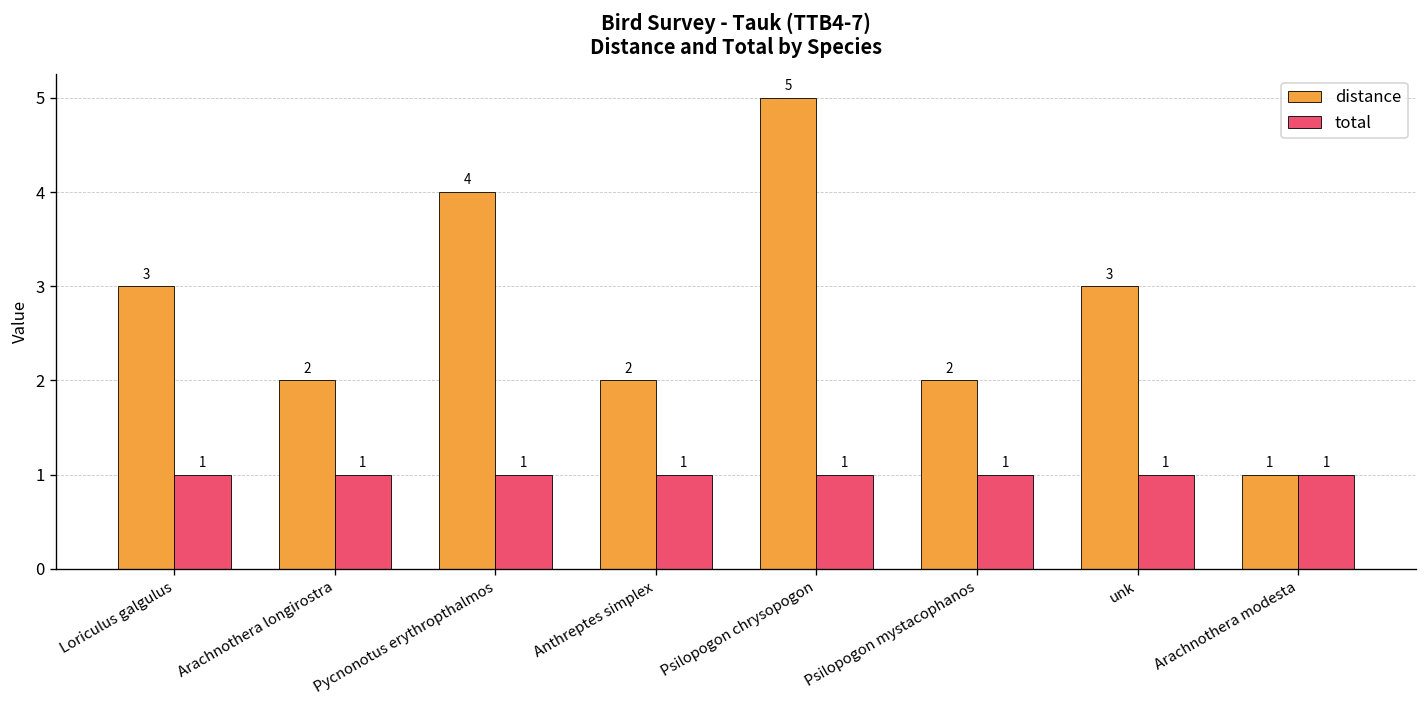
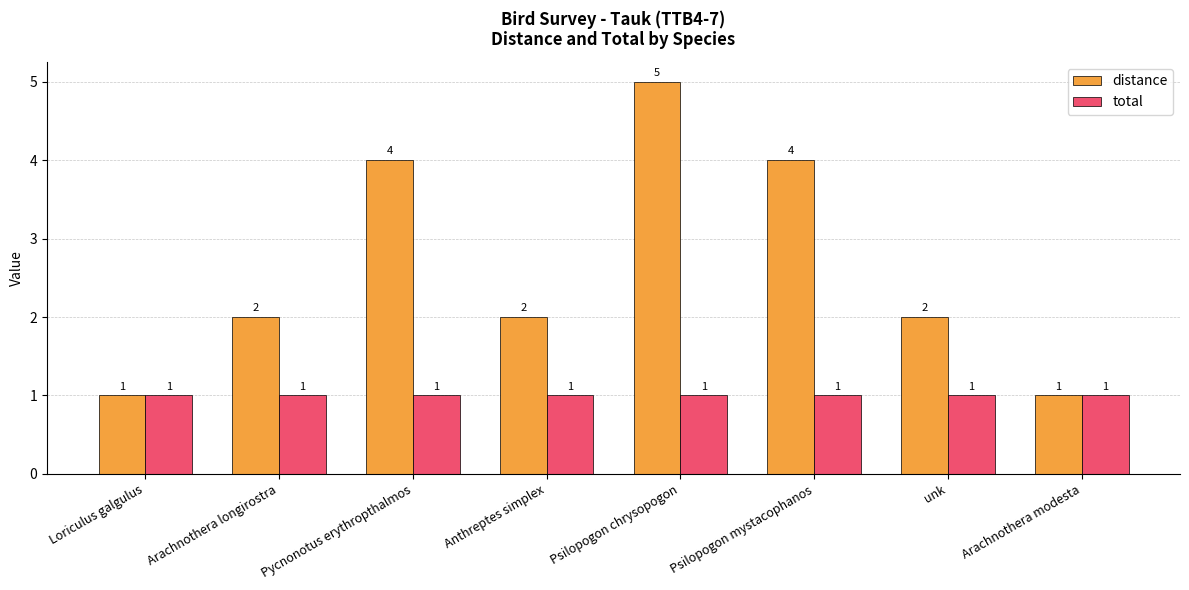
  {
    "distance": {
-     "Loriculus galgulus": 3,
+     "Loriculus galgulus": 1,
      "Arachnothera longirostra": 2,
      "Pycnonotus erythropthalmos": 4,
      "Anthreptes simplex": 2,
      "Psilopogon chrysopogon": 5,
-     "Psilopogon mystacophanos": 2,
-     "unk": 3,
+     "Psilopogon mystacophanos": 4,
+     "unk": 2,
      "Arachnothera modesta": 1
    },
    "total": {
      "Loriculus galgulus": 1,
      "Arachnothera longirostra": 1,
      "Pycnonotus erythropthalmos": 1,
      "Anthreptes simplex": 1,
      "Psilopogon chrysopogon": 1,
      "Psilopogon mystacophanos": 1,
      "unk": 1,
      "Arachnothera modesta": 1
    }
  }
